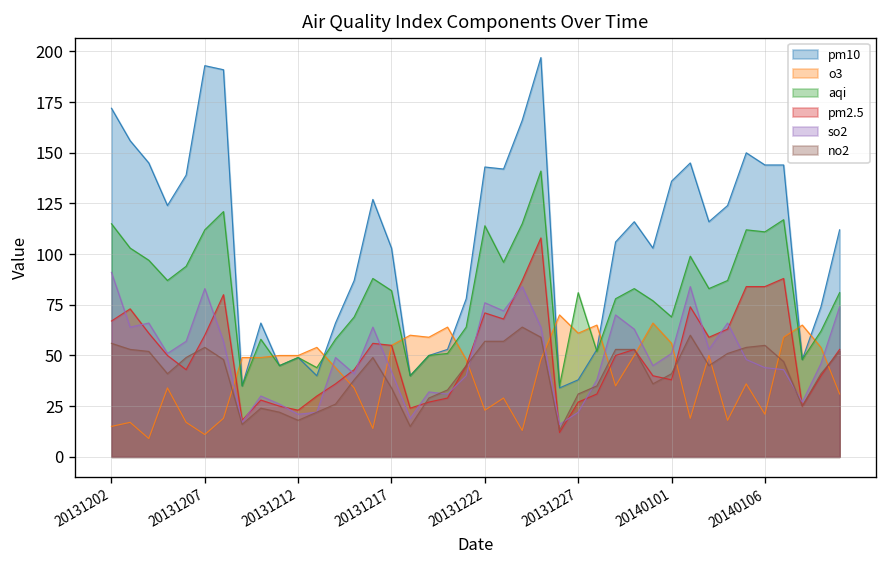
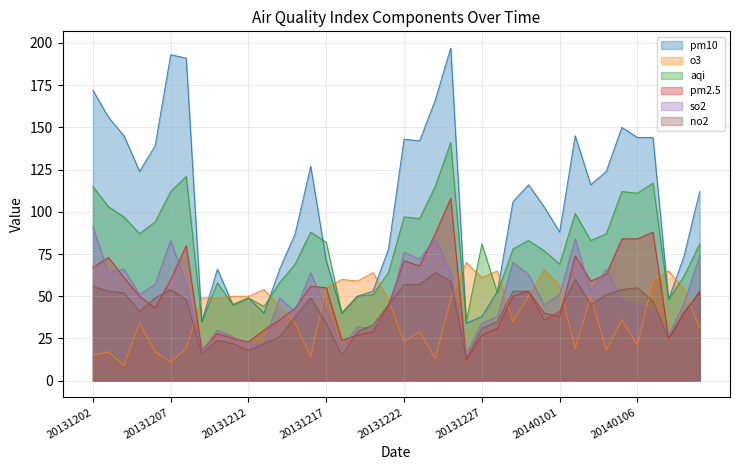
  {
    "pm10": {
      "20131202": 172,
      "20131207": 193,
-     "20131217": 103,
+     "20131217": 71,
      "20131222": 143,
      "20131227": 38,
-     "20140101": 136,
+     "20140101": 88,
      "20140106": 144
    },
    "aqi": {
      "20131202": 115,
      "20131207": 112,
      "20131217": 82,
-     "20131222": 114,
+     "20131222": 97,
      "20131227": 81,
      "20140101": 69,
      "20140106": 111
    },
    "so2": {
      "20131202": 91,
      "20131207": 83,
      "20131212": 21,
      "20131217": 42,
      "20131222": 76,
-     "20131227": 22,
+     "20131227": 34,
      "20140101": 51,
      "20140106": 44
    }
  }
